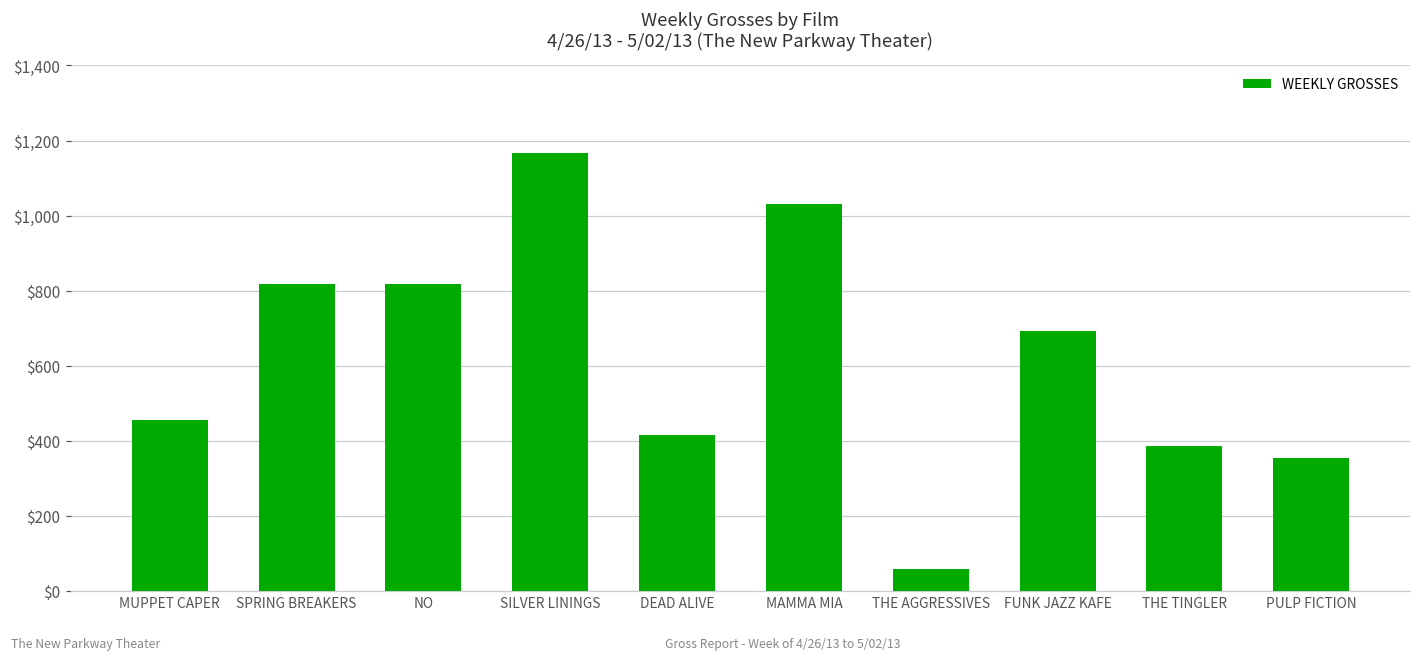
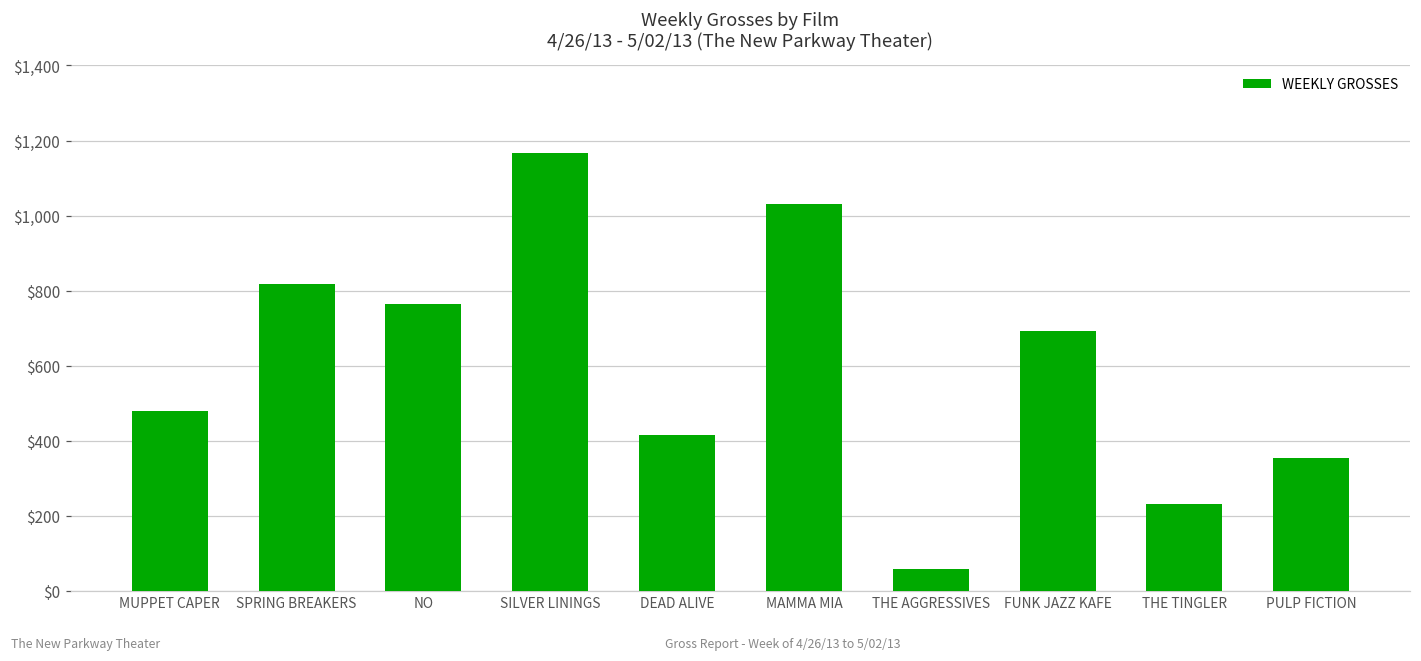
  {
-   "MUPPET CAPER": "$460",
+   "MUPPET CAPER": "$480",
    "SPRING BREAKERS": "$820",
-   "NO": "$820",
+   "NO": "$770",
    "SILVER LININGS": "$1,170",
    "DEAD ALIVE": "$420",
    "MAMMA MIA": "$1,030",
    "THE AGGRESSIVES": "$60",
    "FUNK JAZZ KAFE": "$690",
-   "THE TINGLER": "$390",
+   "THE TINGLER": "$230",
    "PULP FICTION": "$350"
  }
